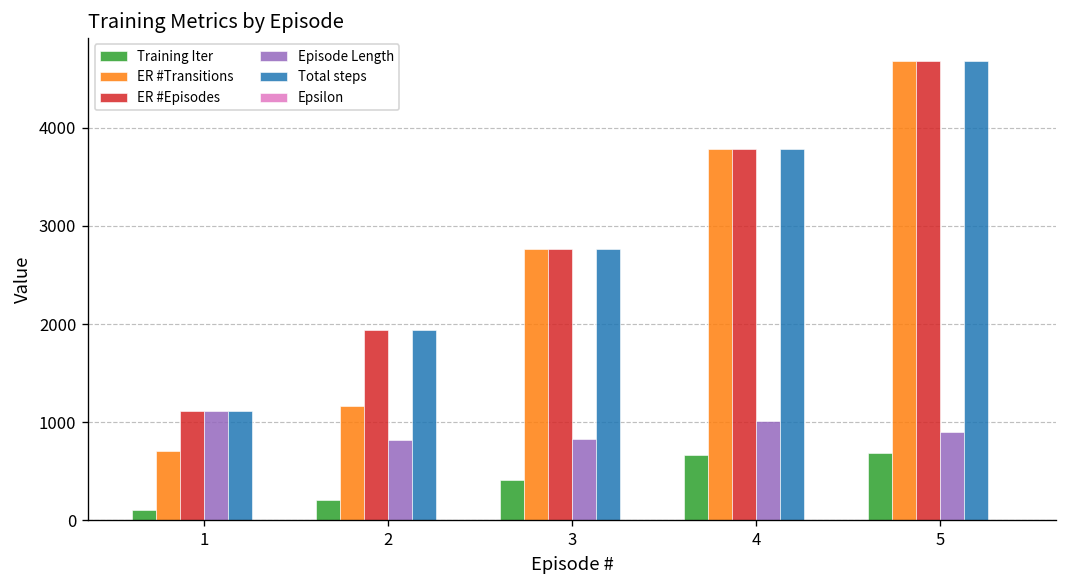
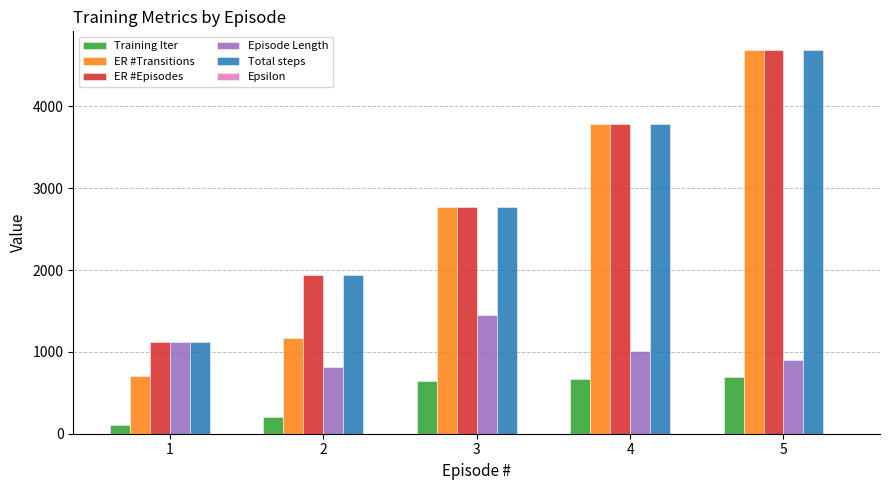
  {
    "Training Iter": {
      "1": 100,
      "2": 200,
-     "3": 400,
+     "3": 600,
      "4": 700,
      "5": 700
    },
    "ER #Transitions": {
      "1": 700,
      "2": 1200,
      "3": 2800,
      "4": 3800,
      "5": 4700
    },
    "ER #Episodes": {
      "1": 1100,
      "2": 1900,
      "3": 2800,
      "4": 3800,
      "5": 4700
    },
    "Episode Length": {
      "1": 1100,
      "2": 800,
-     "3": 800,
+     "3": 1500,
      "4": 1000,
      "5": 900
    },
    "Total steps": {
      "1": 1100,
      "2": 1900,
      "3": 2800,
      "4": 3800,
      "5": 4700
    }
  }
